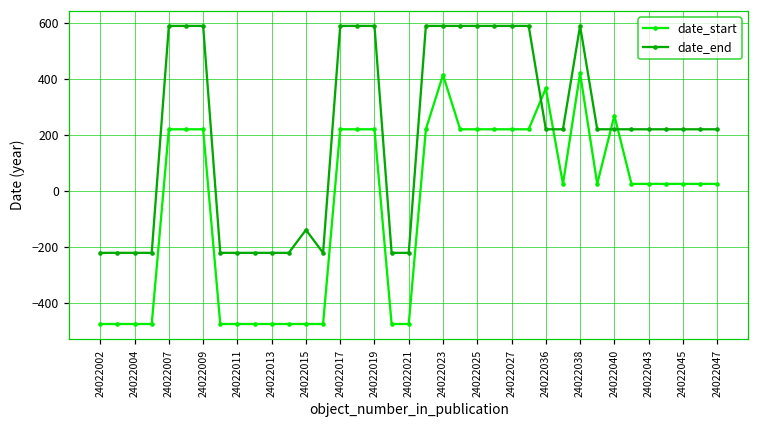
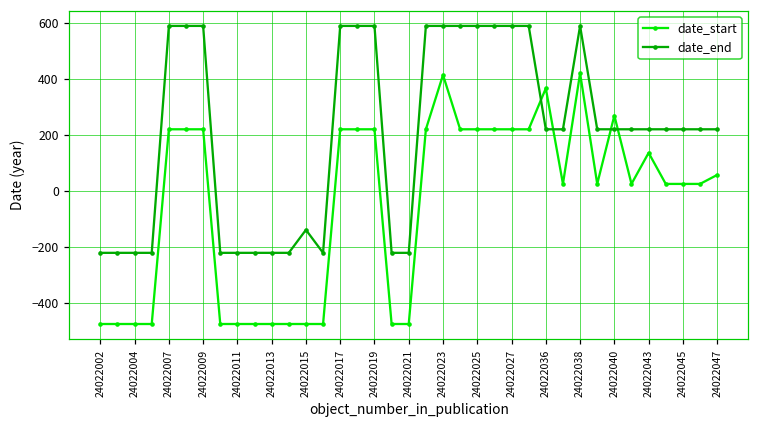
  {
    "date_start": {
      "24022002": -480,
      "24022004": -480,
      "24022007": 220,
      "24022009": 220,
      "24022011": -480,
      "24022013": -480,
      "24022015": -480,
      "24022017": 220,
      "24022019": 220,
      "24022021": -480,
      "24022023": 410,
      "24022025": 220,
      "24022027": 220,
      "24022036": 370,
      "24022038": 420,
      "24022040": 270,
-     "24022043": 30,
+     "24022043": 140,
      "24022045": 30,
-     "24022047": 30
+     "24022047": 60
    },
    "date_end": {
      "24022002": -220,
      "24022004": -220,
      "24022007": 590,
      "24022009": 590,
      "24022011": -220,
      "24022013": -220,
      "24022015": -140,
      "24022017": 590,
      "24022019": 590,
      "24022021": -220,
      "24022023": 590,
      "24022025": 590,
      "24022027": 590,
      "24022036": 220,
      "24022038": 590,
      "24022040": 220,
      "24022043": 220,
      "24022045": 220,
      "24022047": 220
    }
  }
